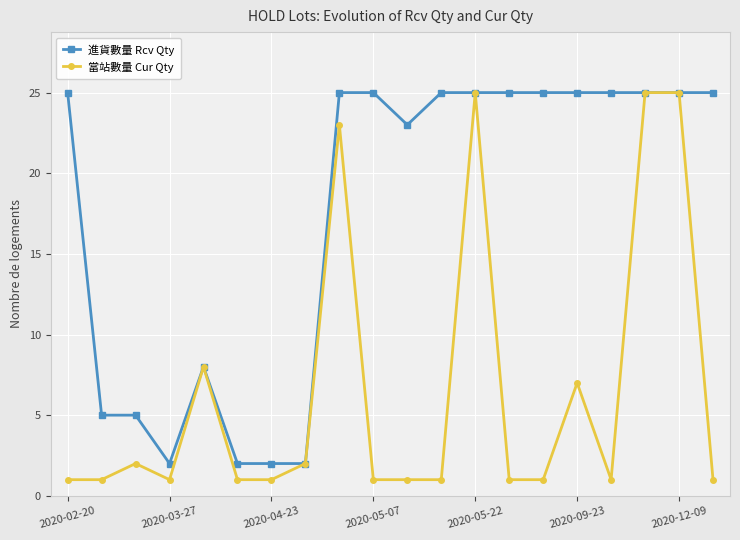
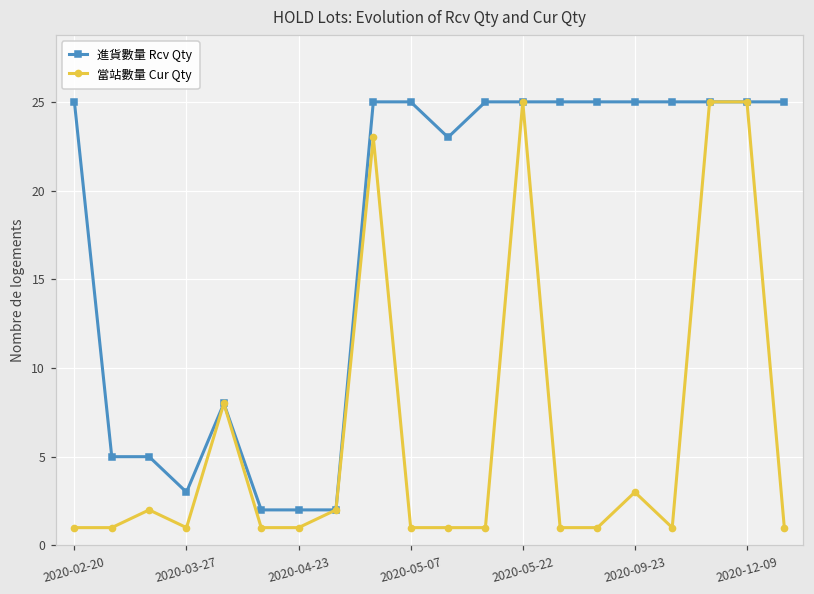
  {
    "進貨數量 Rcv Qty": {
      "2020-02-20": 25,
-     "2020-03-27": 2,
+     "2020-03-27": 3,
      "2020-05-07": 25,
      "2020-09-23": 25
    },
    "當站數量 Cur Qty": {
      "2020-02-20": 1,
      "2020-03-27": 1,
      "2020-05-07": 1,
-     "2020-09-23": 7
+     "2020-09-23": 3
    }
  }
